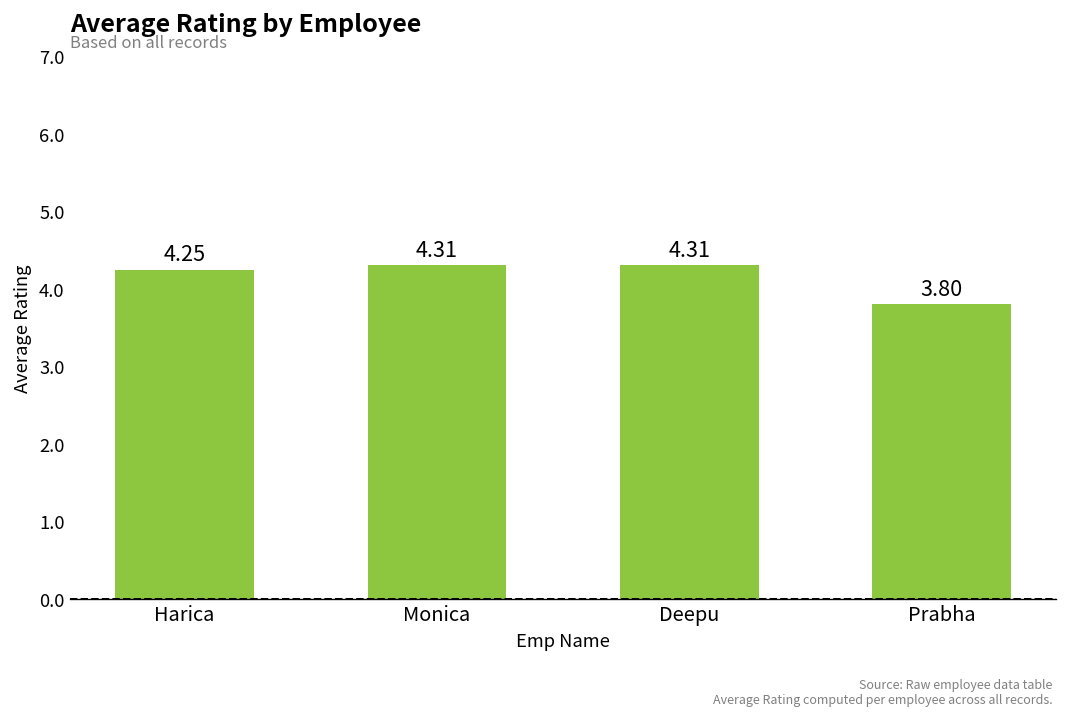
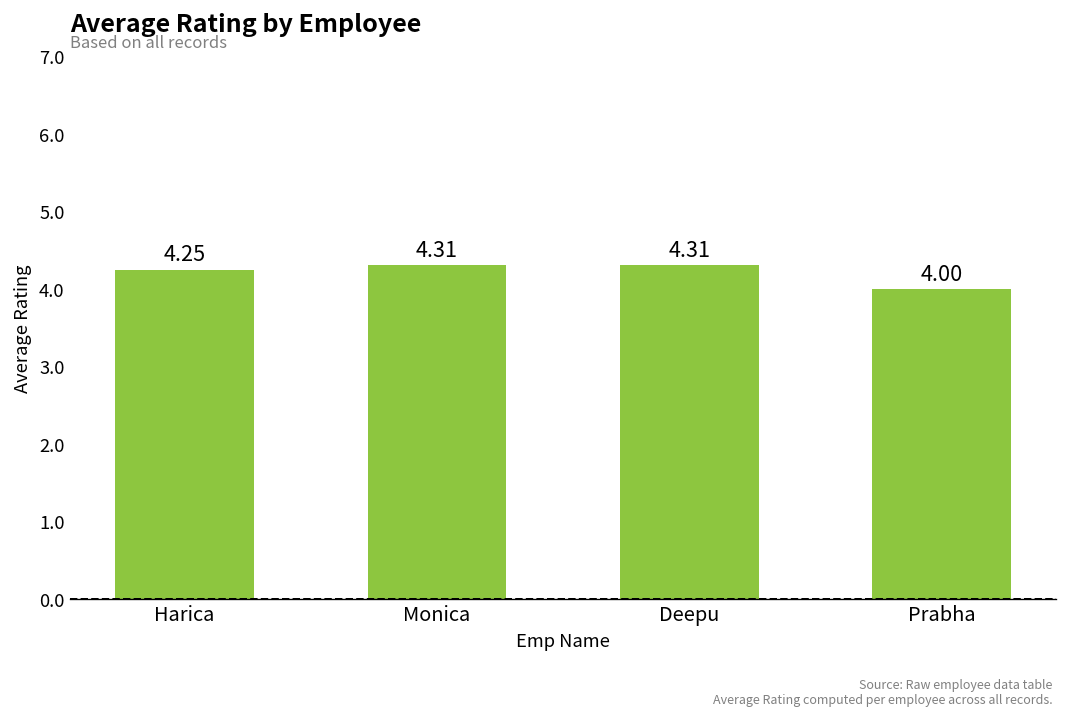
  {
    "Harica": 4.25,
    "Monica": 4.31,
    "Deepu": 4.31,
-   "Prabha": 3.80
+   "Prabha": 4.00
  }
